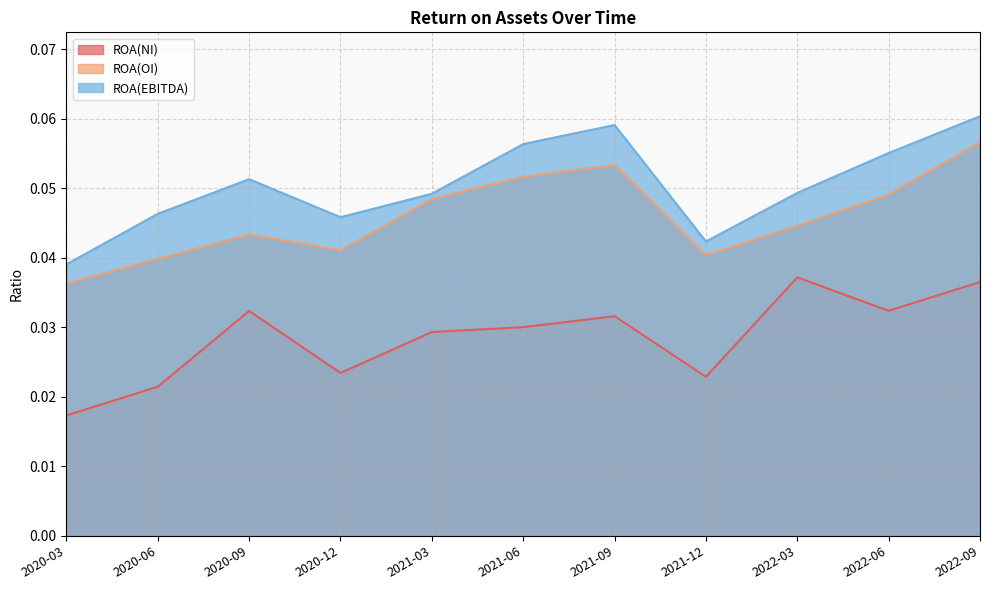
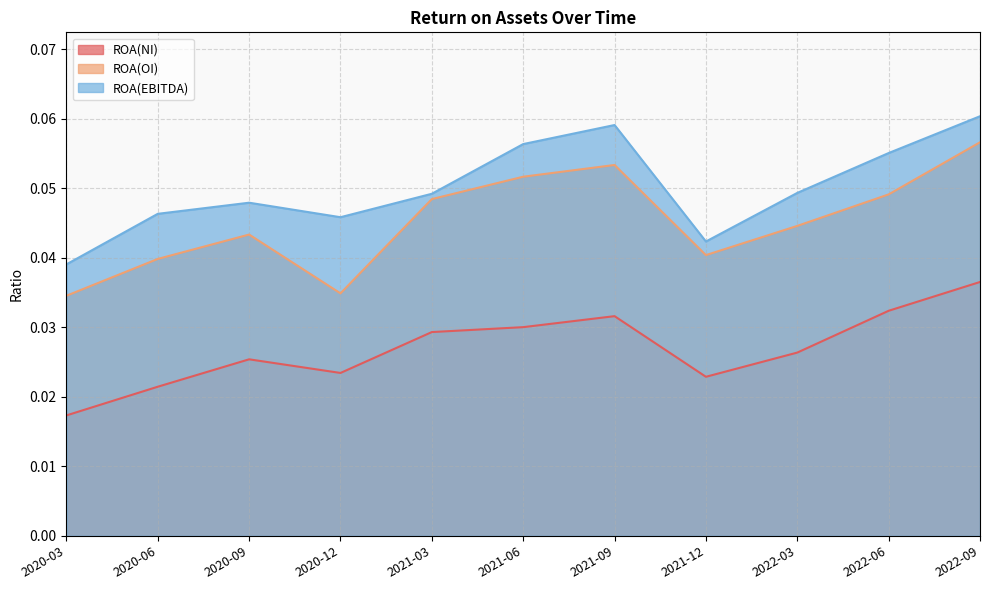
  {
    "ROA(NI)": {
      "2020-03": 0.017,
      "2020-06": 0.021,
-     "2020-09": 0.032,
+     "2020-09": 0.025,
      "2020-12": 0.023,
      "2021-03": 0.029,
      "2021-06": 0.030,
      "2021-09": 0.032,
      "2021-12": 0.023,
-     "2022-03": 0.037,
+     "2022-03": 0.026,
      "2022-06": 0.032,
      "2022-09": 0.037
    },
    "ROA(OI)": {
-     "2020-03": 0.036,
+     "2020-03": 0.035,
      "2020-06": 0.040,
      "2020-09": 0.043,
-     "2020-12": 0.041,
+     "2020-12": 0.035,
      "2021-03": 0.048,
      "2021-06": 0.052,
      "2021-09": 0.053,
      "2021-12": 0.040,
      "2022-03": 0.045,
      "2022-06": 0.049,
      "2022-09": 0.057
    },
    "ROA(EBITDA)": {
      "2020-03": 0.039,
      "2020-06": 0.046,
-     "2020-09": 0.051,
+     "2020-09": 0.048,
      "2020-12": 0.046,
      "2021-03": 0.049,
      "2021-06": 0.056,
      "2021-09": 0.059,
      "2021-12": 0.042,
      "2022-03": 0.049,
      "2022-06": 0.055,
      "2022-09": 0.060
    }
  }
